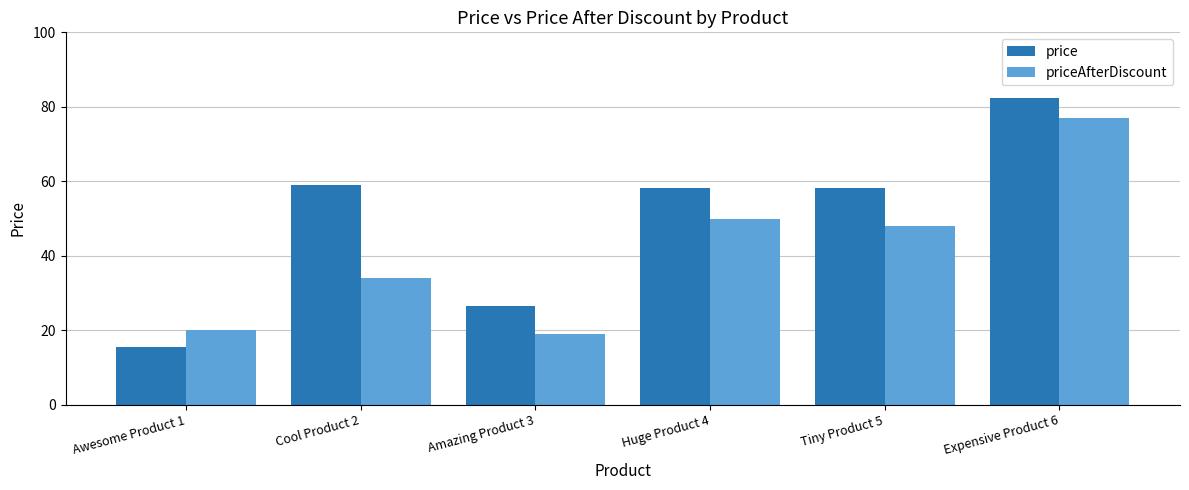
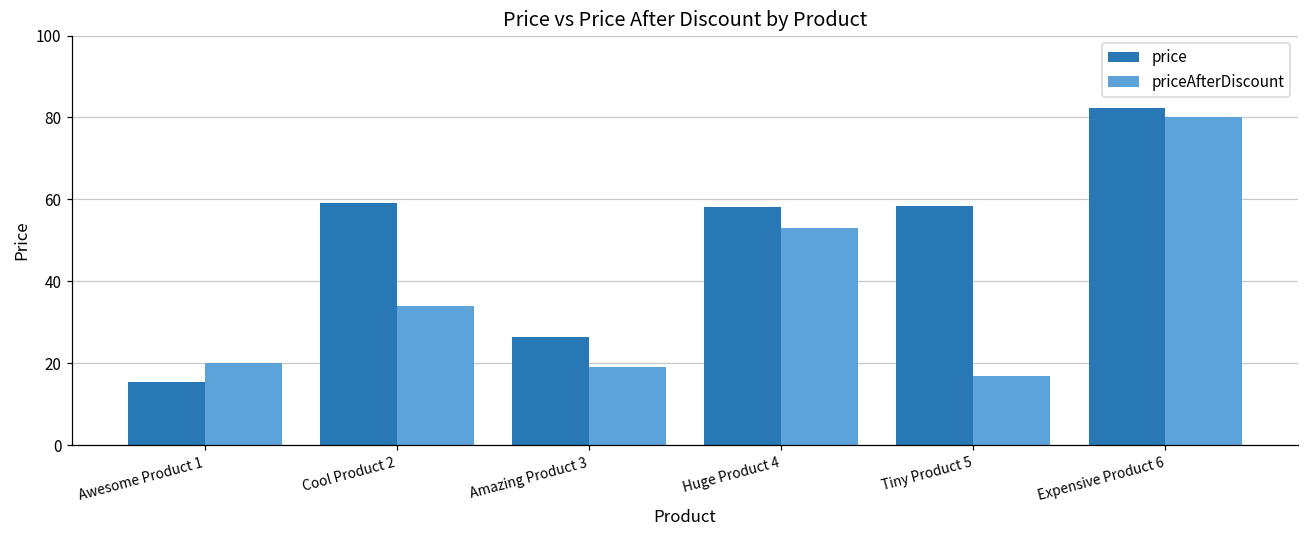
  {
    "price": {
      "Awesome Product 1": 16,
      "Cool Product 2": 59,
      "Amazing Product 3": 26,
      "Huge Product 4": 58,
      "Tiny Product 5": 58,
      "Expensive Product 6": 82
    },
    "priceAfterDiscount": {
      "Awesome Product 1": 20,
      "Cool Product 2": 34,
      "Amazing Product 3": 19,
-     "Huge Product 4": 50,
-     "Tiny Product 5": 48,
-     "Expensive Product 6": 77
+     "Huge Product 4": 53,
+     "Tiny Product 5": 17,
+     "Expensive Product 6": 80
    }
  }
